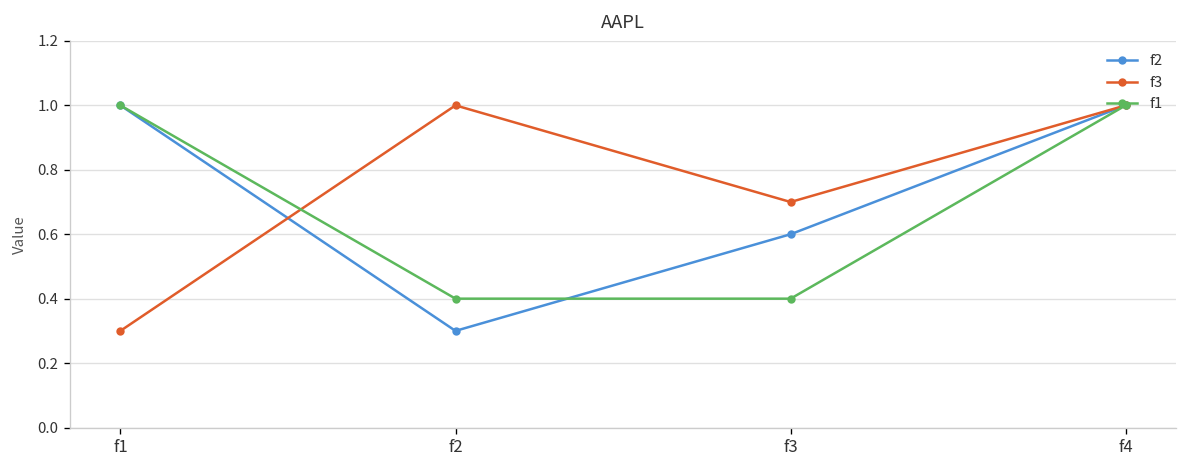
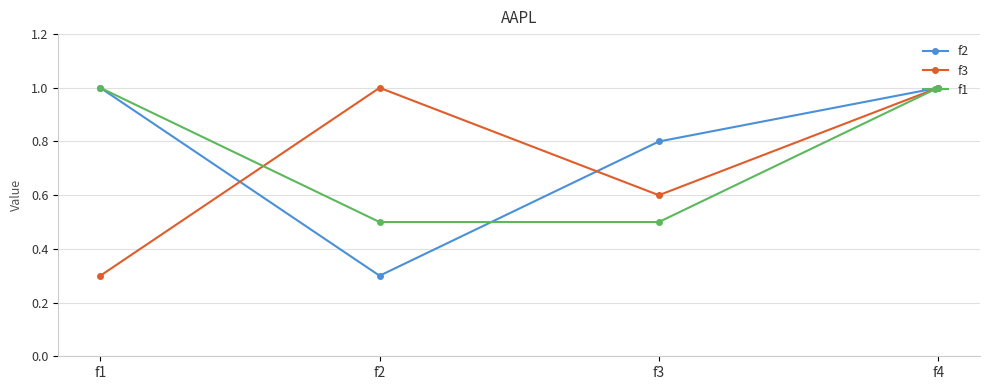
  {
    "f2": {
      "f2": 0.3,
-     "f3": 0.6
+     "f3": 0.8
    },
    "f3": {
      "f1": 0.3,
      "f2": 1.0,
-     "f3": 0.7
+     "f3": 0.6
    },
    "f1": {
-     "f2": 0.4,
-     "f3": 0.4
+     "f2": 0.5,
+     "f3": 0.5
    }
  }
